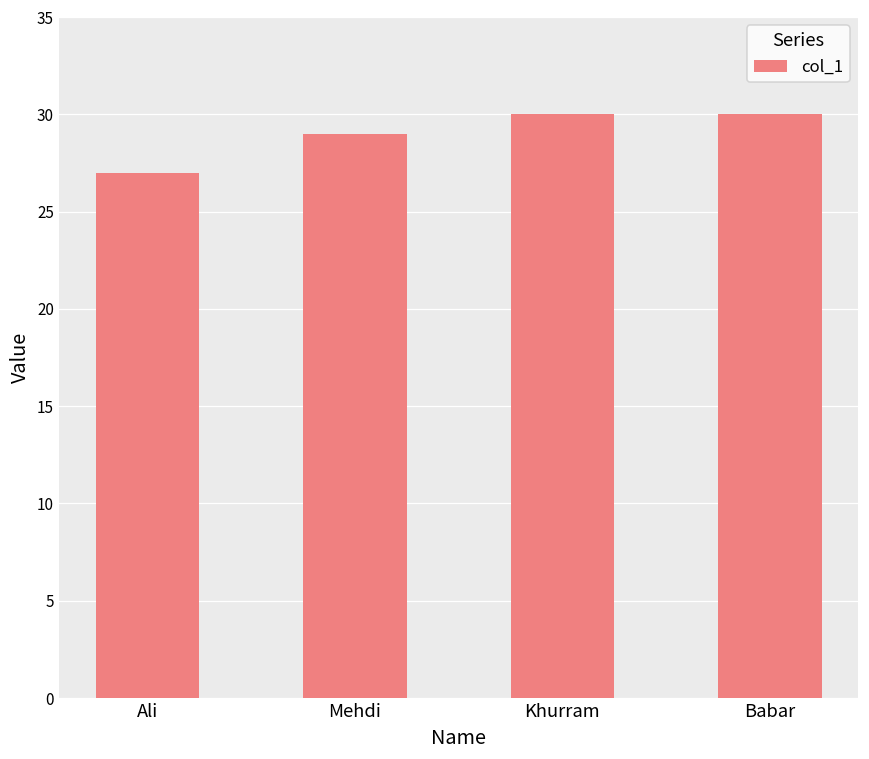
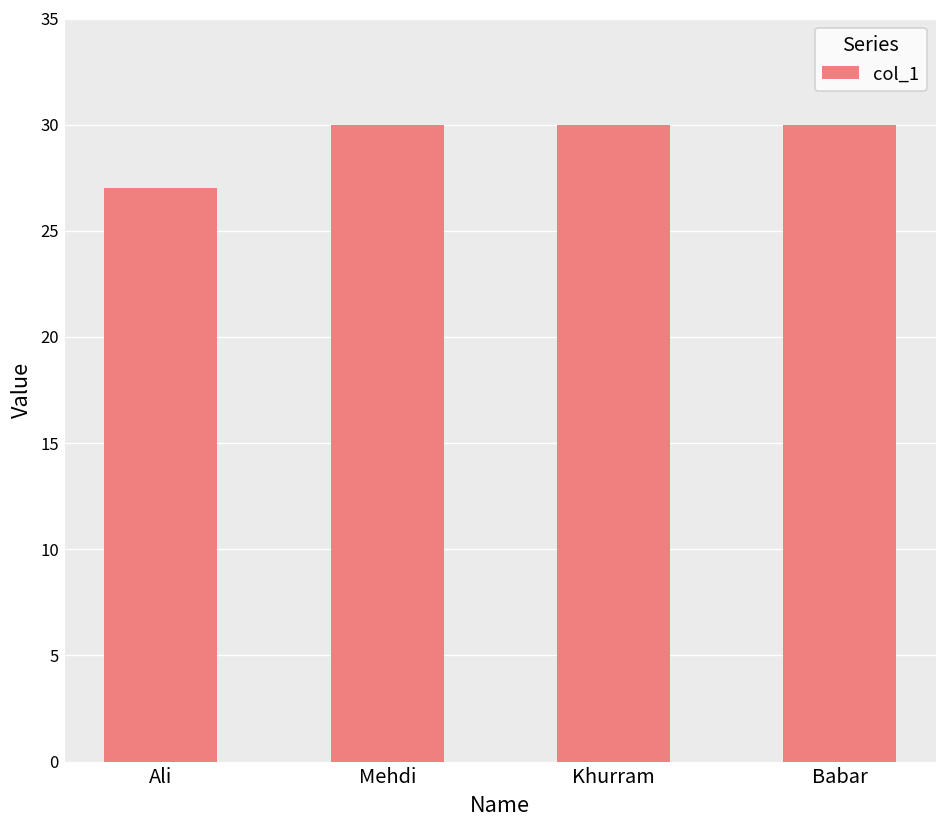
  {
    "Ali": 27,
-   "Mehdi": 29,
+   "Mehdi": 30,
    "Khurram": 30,
    "Babar": 30
  }
